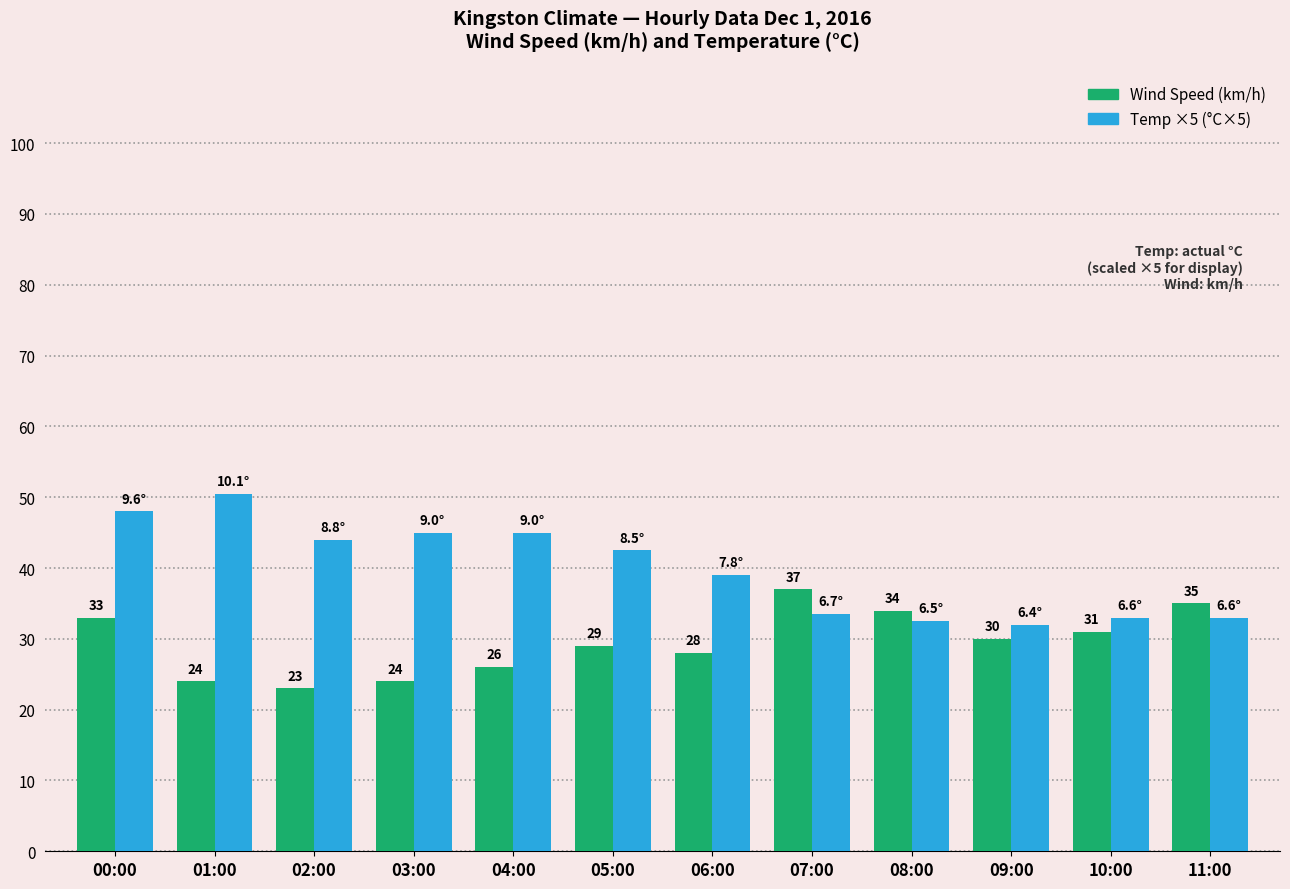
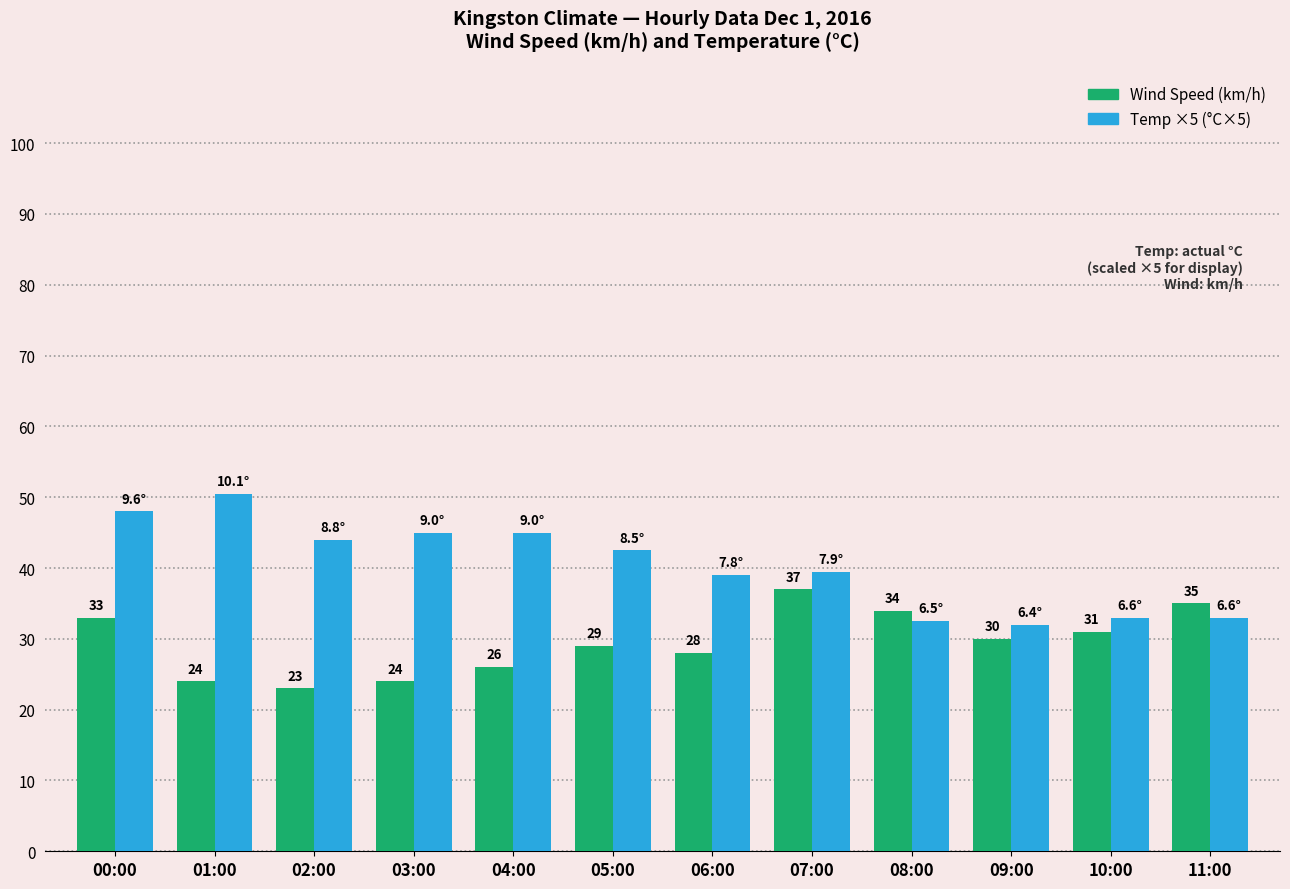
  {
    "Wind Speed (km/h)": {
      "00:00": "33",
      "01:00": "24",
      "02:00": "23",
      "03:00": "24",
      "04:00": "26",
      "05:00": "29",
      "06:00": "28",
      "07:00": "37",
      "08:00": "34",
      "09:00": "30",
      "10:00": "31",
      "11:00": "35"
    },
    "Temp ×5 (°C×5)": {
-     "07:00": "6.7°"
+     "07:00": "7.9°"
    }
  }
